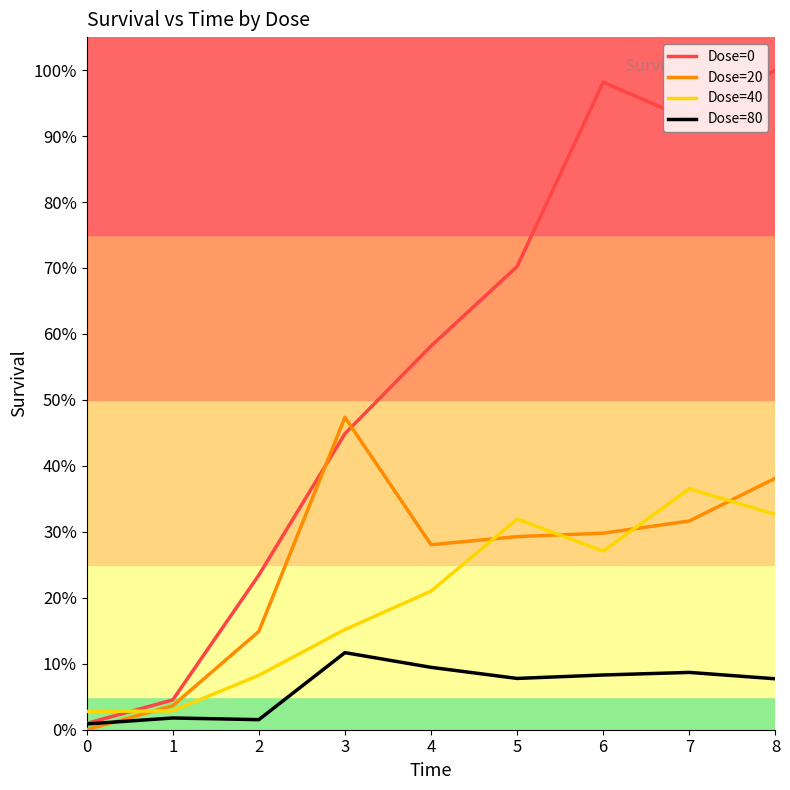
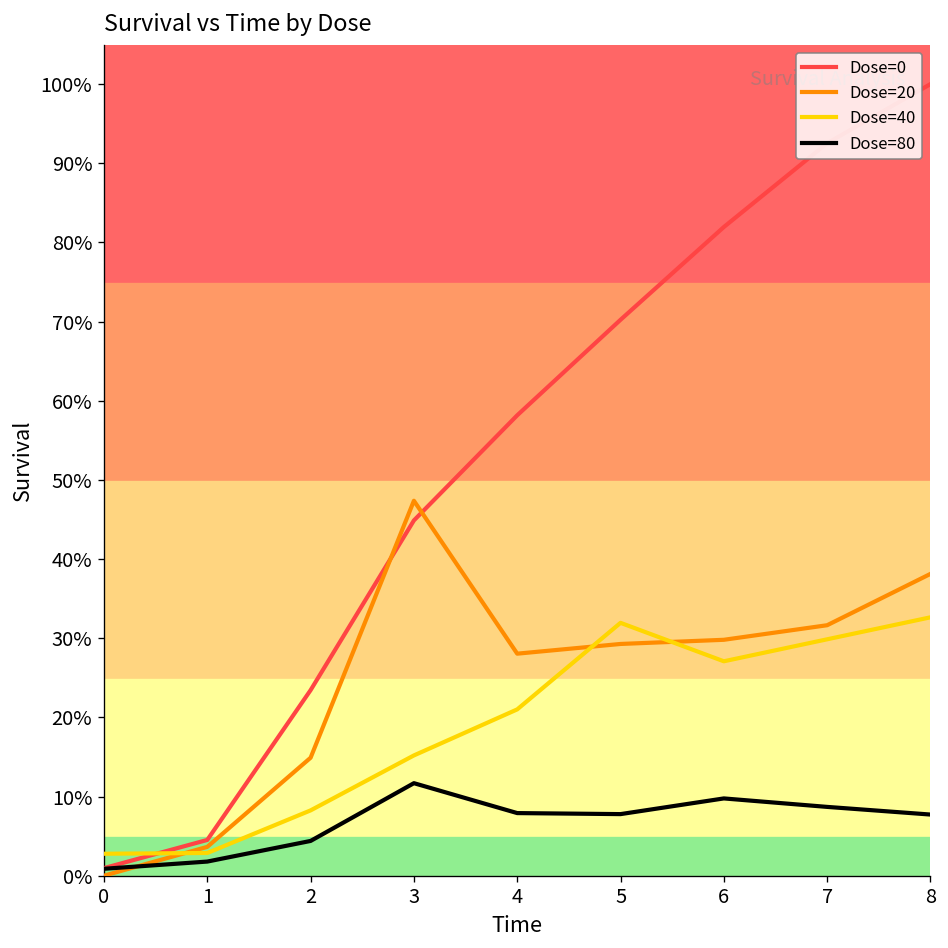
  {
    "Dose=0": {
      "1": "5%",
      "2": "23%",
      "3": "45%",
      "4": "58%",
      "5": "70%",
-     "6": "98%",
+     "6": "82%",
      "8": "100%"
    },
    "Dose=20": {
      "0": "0%",
      "1": "4%",
      "2": "15%",
      "3": "47%",
      "4": "28%",
      "5": "29%",
      "6": "30%",
      "7": "32%",
      "8": "38%"
    },
    "Dose=40": {
      "0": "3%",
      "1": "3%",
      "2": "8%",
      "3": "15%",
      "4": "21%",
      "5": "32%",
      "6": "27%",
-     "7": "37%",
+     "7": "30%",
      "8": "33%"
    },
    "Dose=80": {
      "1": "2%",
-     "2": "2%",
+     "2": "4%",
      "3": "12%",
-     "4": "9%",
+     "4": "8%",
      "5": "8%",
-     "6": "8%",
+     "6": "10%",
      "7": "9%",
      "8": "8%"
    }
  }
